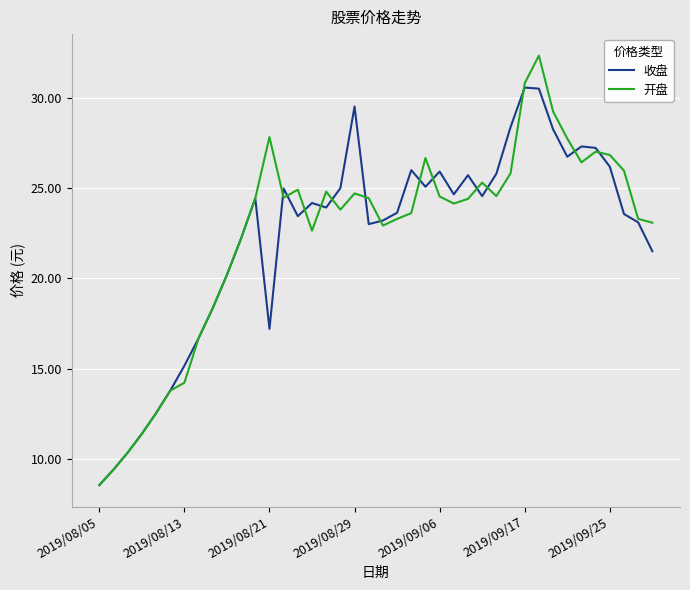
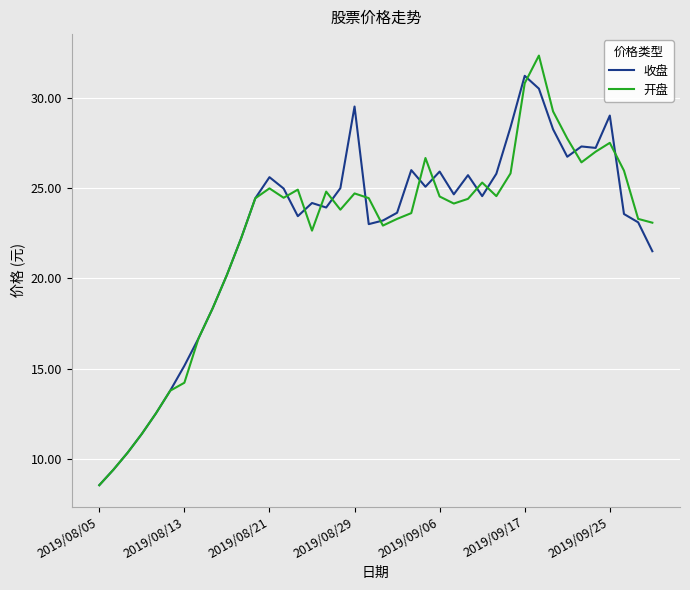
  {
    "收盘": {
      "2019/08/13": 15.2,
-     "2019/08/21": 17.2,
+     "2019/08/21": 25.6,
      "2019/08/29": 29.5,
      "2019/09/06": 25.9,
-     "2019/09/17": 30.6,
-     "2019/09/25": 26.2
+     "2019/09/17": 31.2,
+     "2019/09/25": 29.0
    },
    "开盘": {
      "2019/08/13": 14.2,
-     "2019/08/21": 27.8,
+     "2019/08/21": 25.0,
      "2019/08/29": 24.7,
      "2019/09/06": 24.5,
      "2019/09/17": 30.8,
-     "2019/09/25": 26.8
+     "2019/09/25": 27.5
    }
  }
